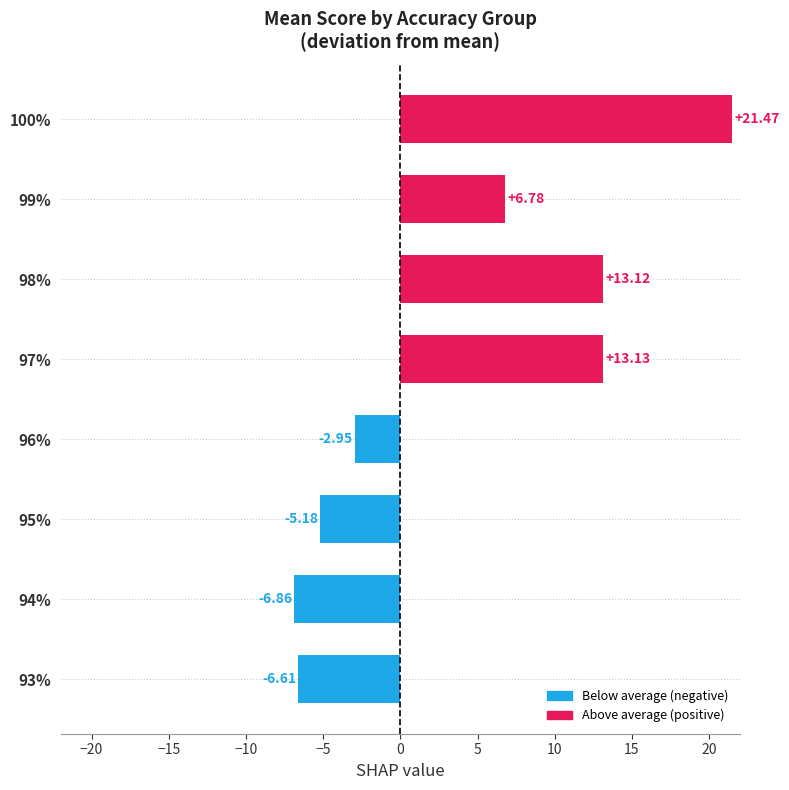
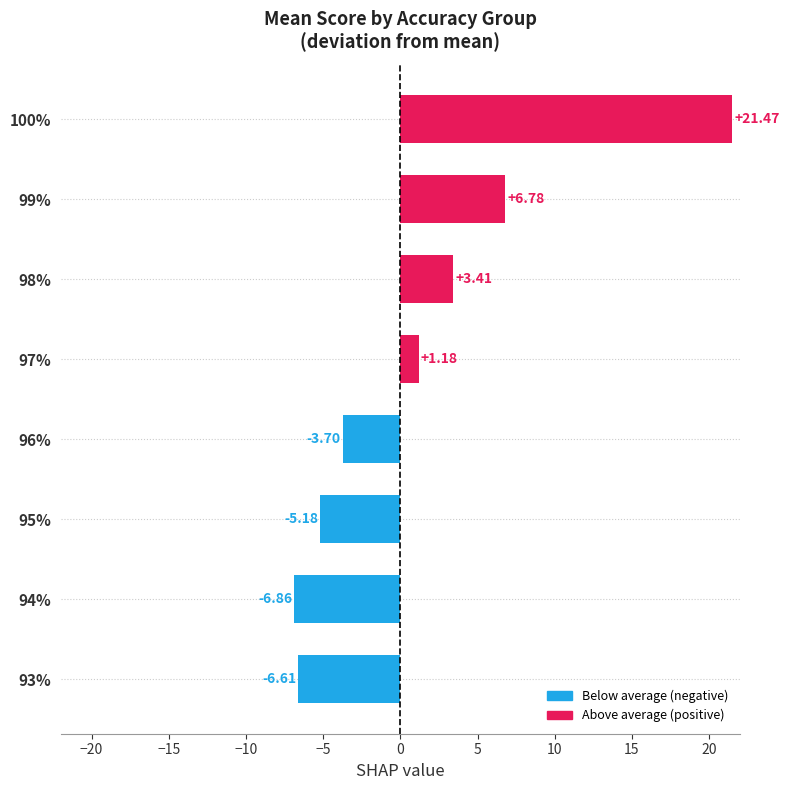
  {
    "100%": "+21.47",
    "99%": "+6.78",
-   "98%": "+13.12",
-   "97%": "+13.13",
-   "96%": "-2.95",
+   "98%": "+3.41",
+   "97%": "+1.18",
+   "96%": "-3.70",
    "95%": "-5.18",
    "94%": "-6.86",
    "93%": "-6.61"
  }
